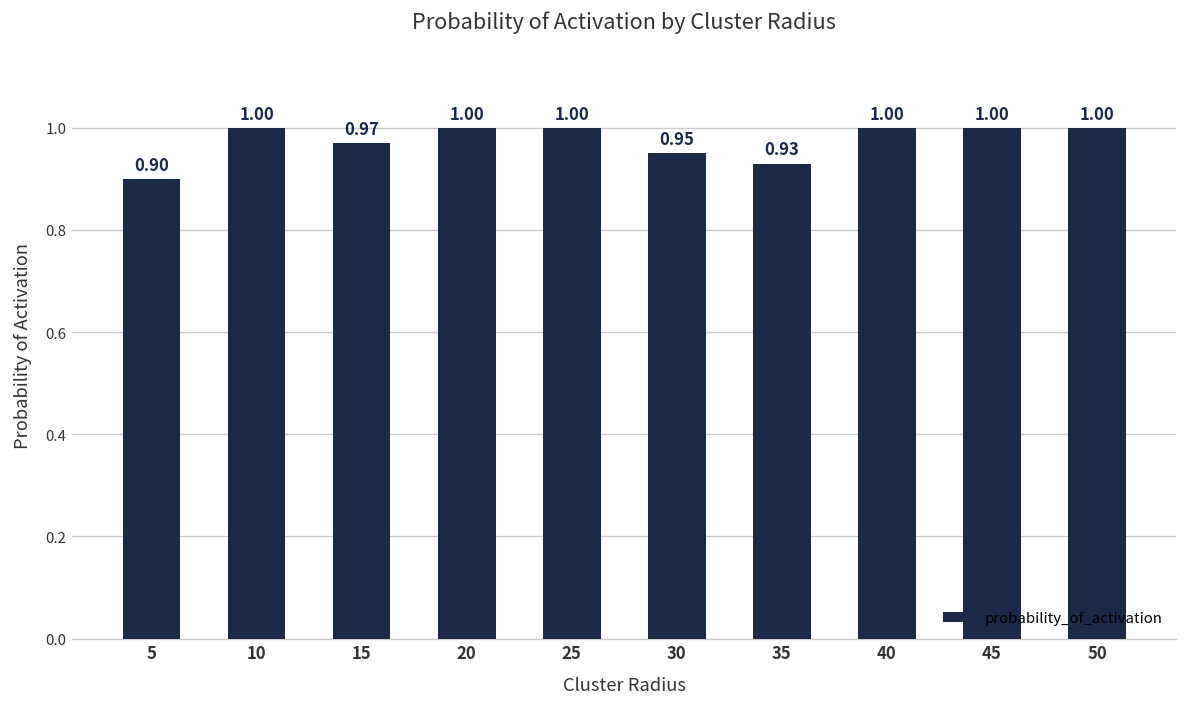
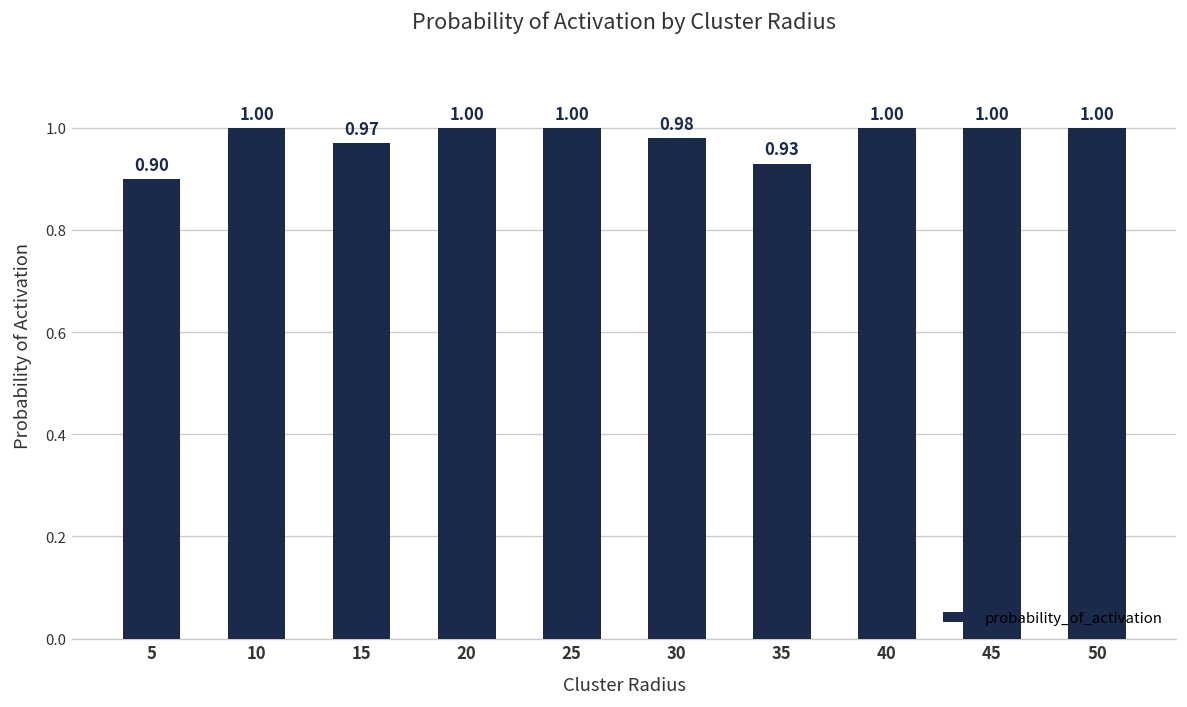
  {
    "5": 0.90,
    "10": 1.00,
    "15": 0.97,
    "20": 1.00,
    "25": 1.00,
-   "30": 0.95,
+   "30": 0.98,
    "35": 0.93,
    "40": 1.00,
    "45": 1.00,
    "50": 1.00
  }
